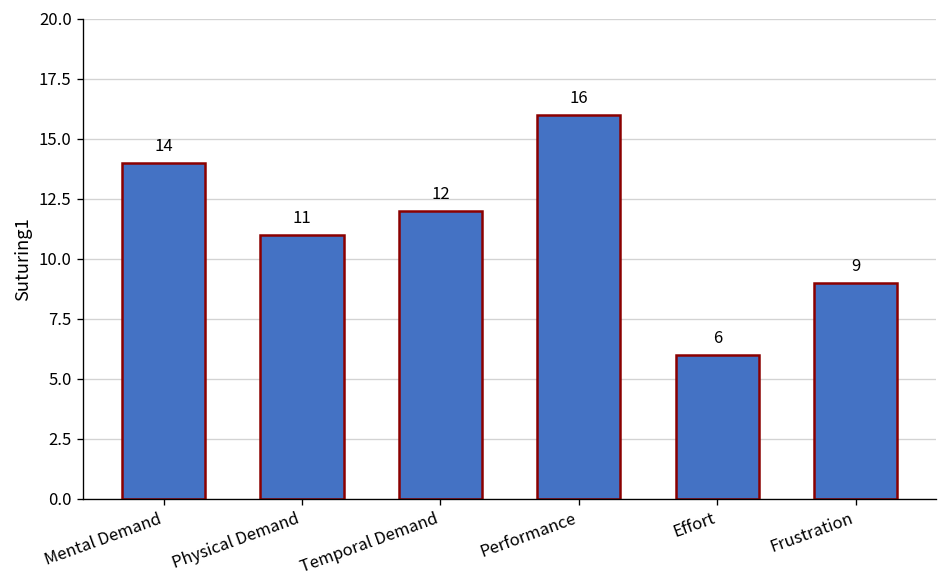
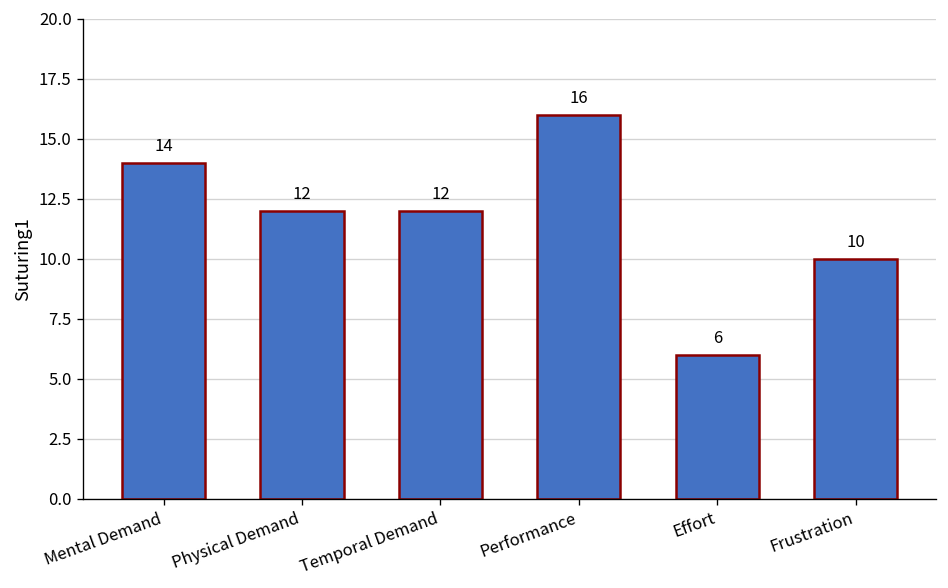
  {
    "Mental Demand": 14,
-   "Physical Demand": 11,
+   "Physical Demand": 12,
    "Temporal Demand": 12,
    "Performance": 16,
    "Effort": 6,
-   "Frustration": 9
+   "Frustration": 10
  }
